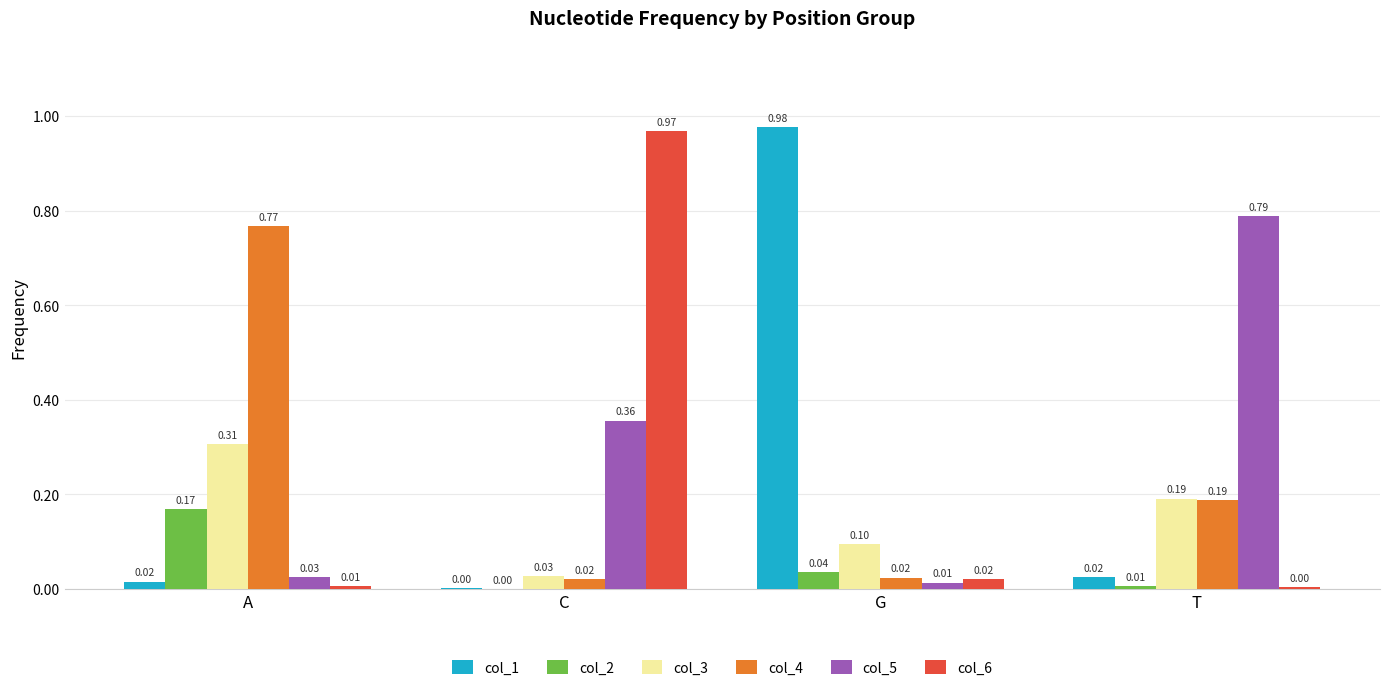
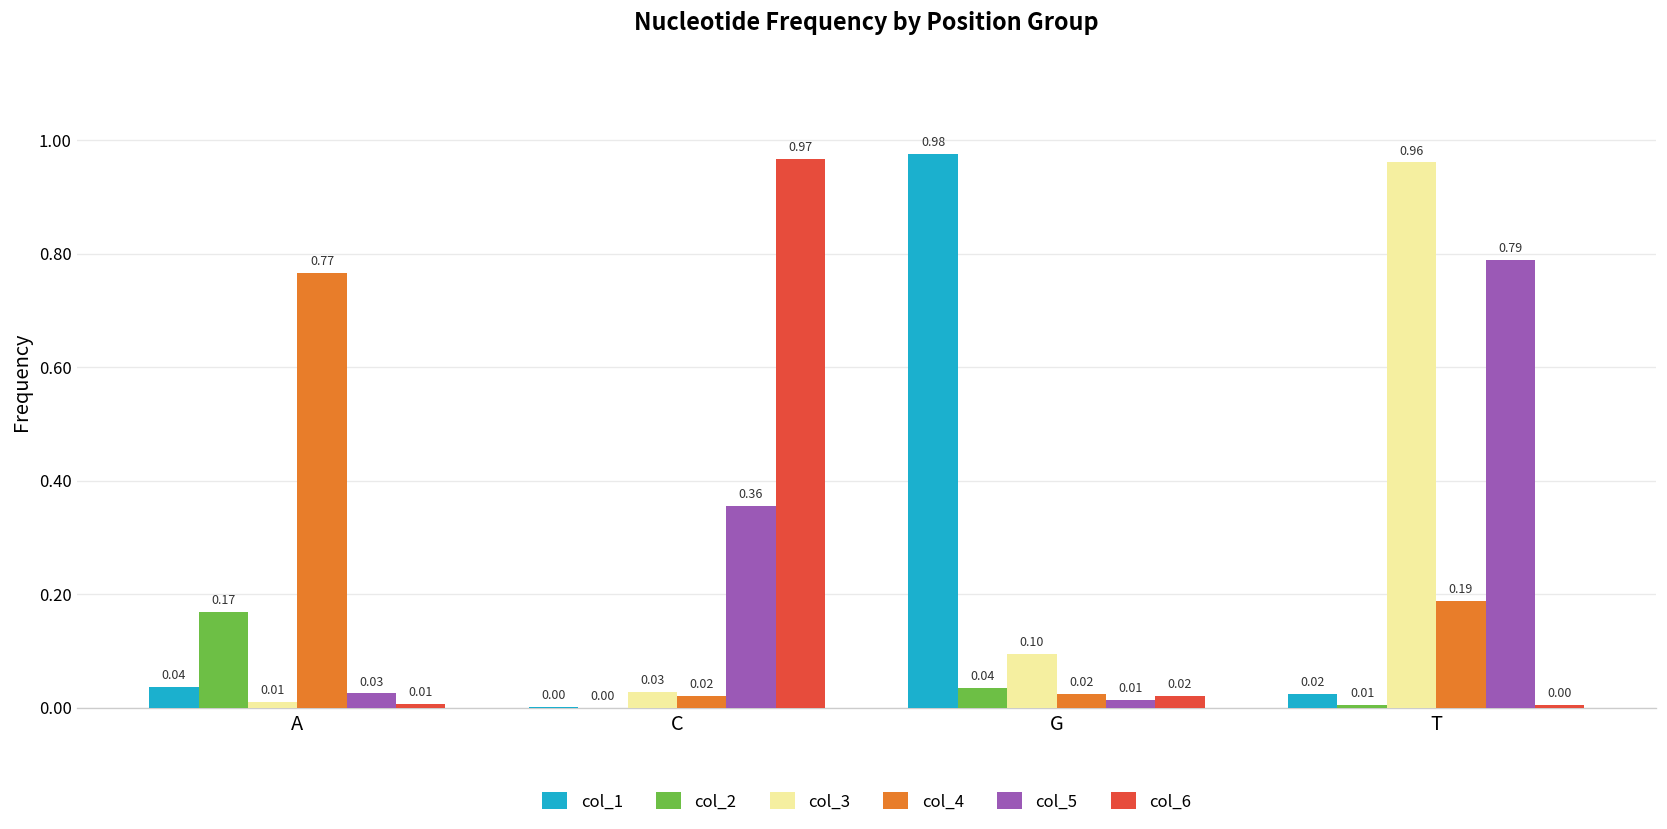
  {
    "col_1": {
-     "A": 0.02,
+     "A": 0.04,
      "C": 0.00,
      "G": 0.98,
      "T": 0.02
    },
    "col_2": {
      "A": 0.17,
      "C": 0.00,
      "G": 0.04,
      "T": 0.01
    },
    "col_3": {
-     "A": 0.31,
+     "A": 0.01,
      "C": 0.03,
      "G": 0.10,
-     "T": 0.19
+     "T": 0.96
    },
    "col_5": {
      "A": 0.03,
      "C": 0.36,
      "G": 0.01,
      "T": 0.79
    }
  }
